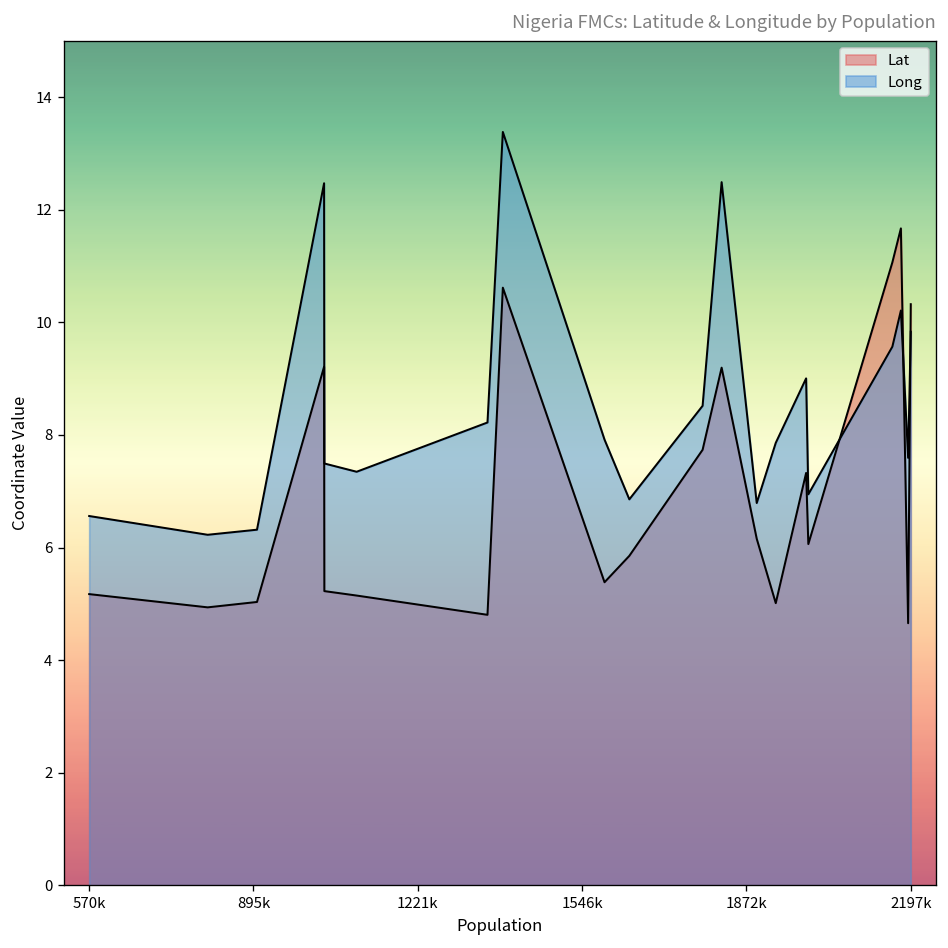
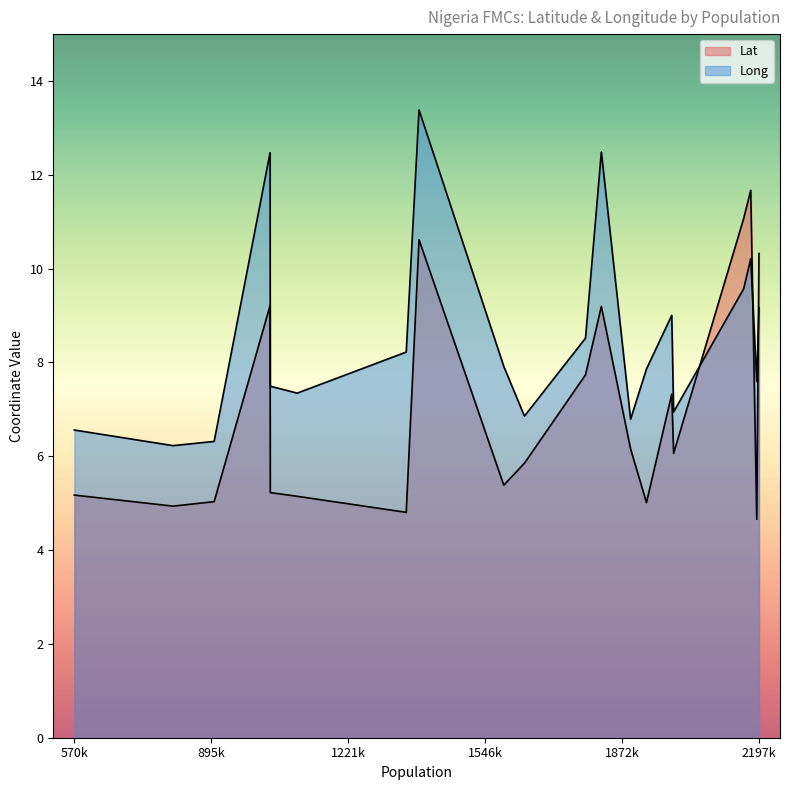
  {
    "Lat": {
      "570k": 5.2,
      "2197k": 10.3
    },
    "Long": {
      "570k": 6.6,
-     "2197k": 9.8
+     "2197k": 9.2
    }
  }
